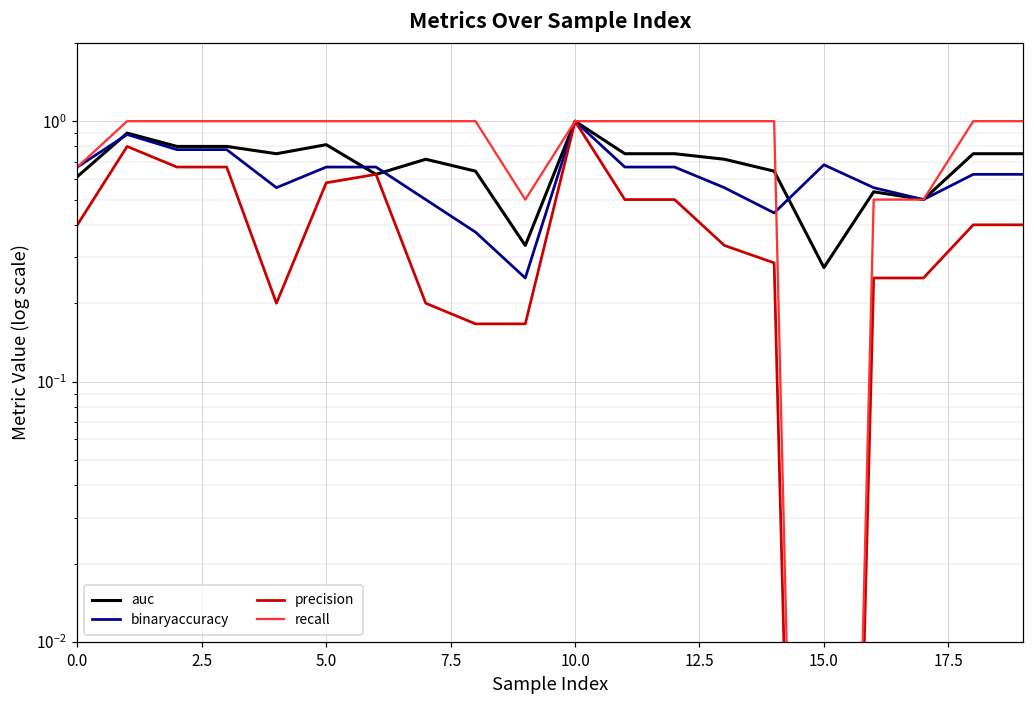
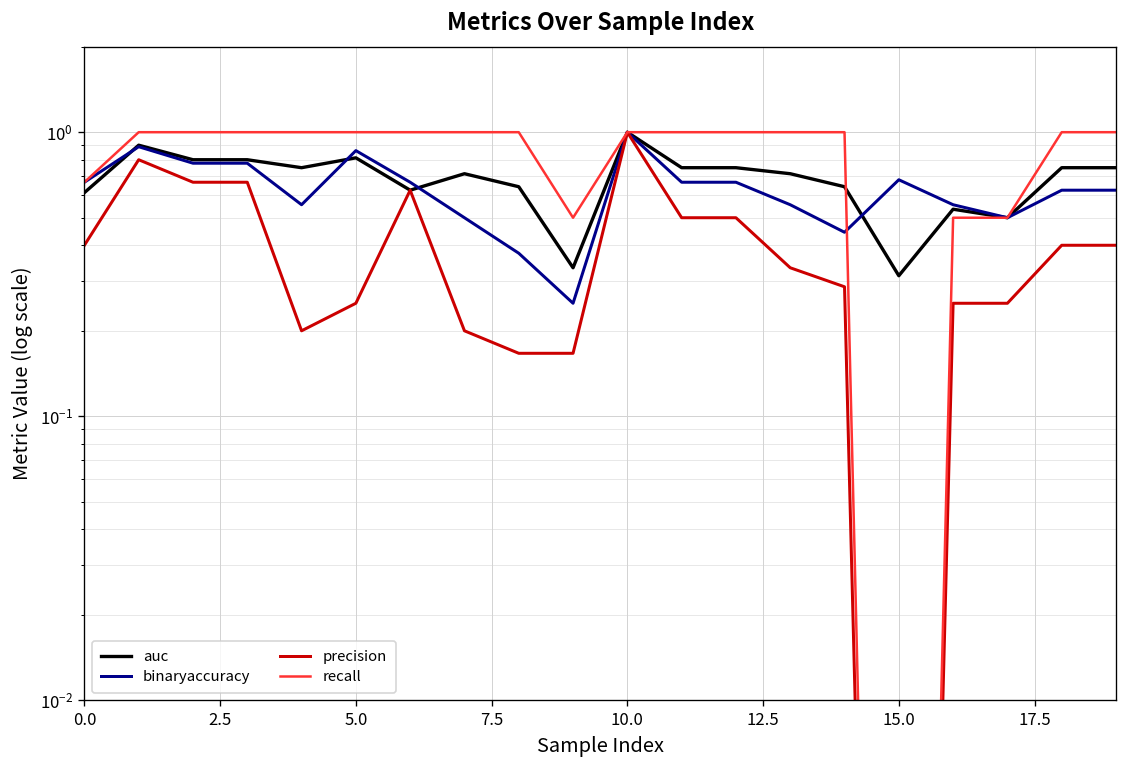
  {
    "auc": {
      "0.0": 0.61,
      "5.0": 0.81,
-     "15.0": 0.27
+     "15.0": 0.31
    },
    "binaryaccuracy": {
-     "5.0": 0.67,
+     "5.0": 0.86,
      "15.0": 0.68
    },
    "precision": {
      "0.0": 0.40,
-     "5.0": 0.58
+     "5.0": 0.25
    },
    "recall": {
      "5.0": 1.00
    }
  }
